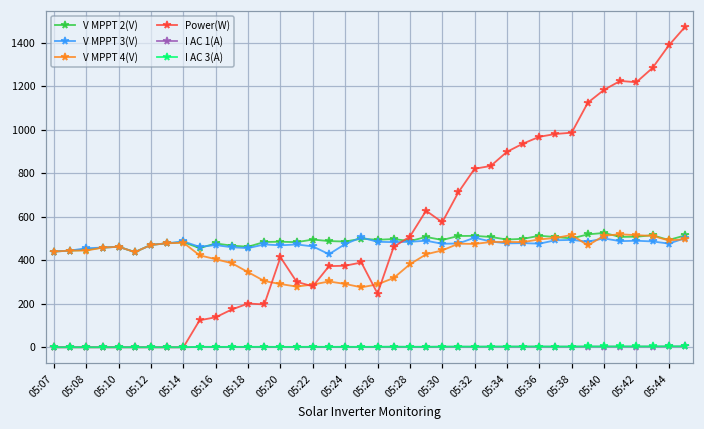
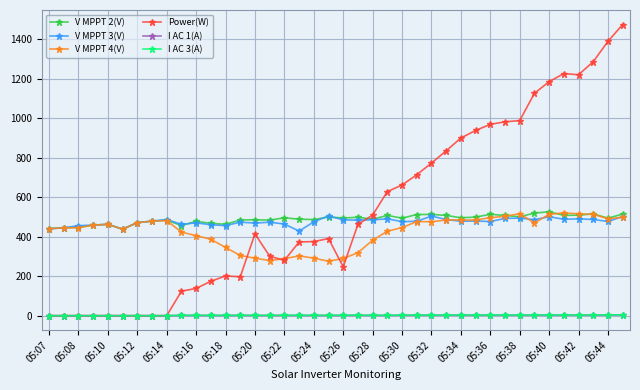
  {
    "V MPPT 2(V)": {
      "05:20": 490,
      "05:22": 500,
      "05:30": 490,
      "05:36": 510
    },
    "V MPPT 3(V)": {
      "05:20": 470,
      "05:22": 460,
      "05:30": 480,
      "05:36": 480,
      "05:42": 490,
      "05:44": 480
    },
    "V MPPT 4(V)": {
      "05:16": 400,
      "05:18": 350,
      "05:20": 290,
      "05:24": 290,
      "05:26": 290,
      "05:28": 380,
      "05:30": 450,
      "05:32": 480,
      "05:36": 500,
      "05:38": 520
    },
    "Power(W)": {
      "05:16": 140,
      "05:18": 200,
      "05:20": 410,
      "05:24": 380,
      "05:26": 250,
      "05:28": 510,
-     "05:30": 580,
-     "05:32": 820,
+     "05:30": 660,
+     "05:32": 770,
      "05:34": 900,
      "05:36": 970,
      "05:38": 990,
      "05:40": 1180,
      "05:42": 1220,
      "05:44": 1390
    },
    "I AC 3(A)": {
      "05:16": 0,
      "05:18": 0,
      "05:20": 0,
      "05:22": 0,
      "05:24": 0,
      "05:26": 0,
      "05:28": 0,
      "05:30": 0,
      "05:32": 0,
      "05:34": 0,
      "05:36": 0,
      "05:38": 0,
      "05:40": 0,
      "05:42": 0,
      "05:44": 0
    }
  }
